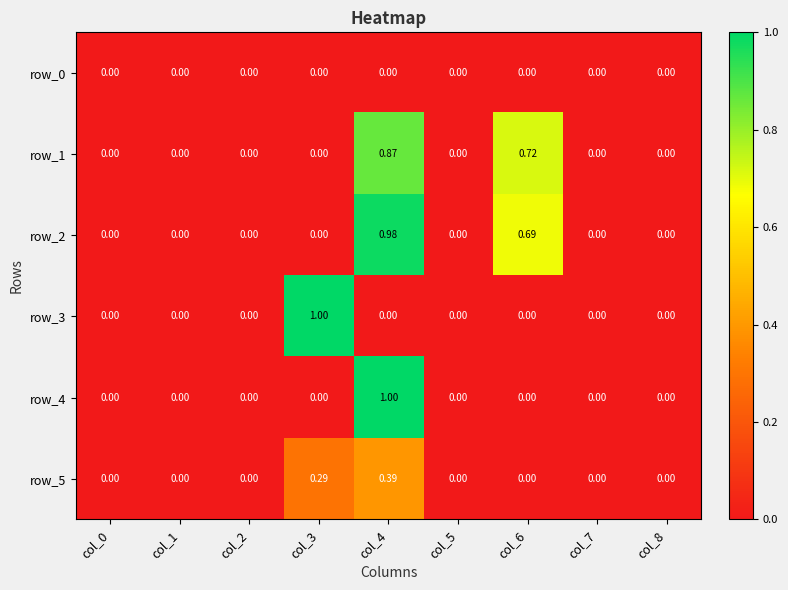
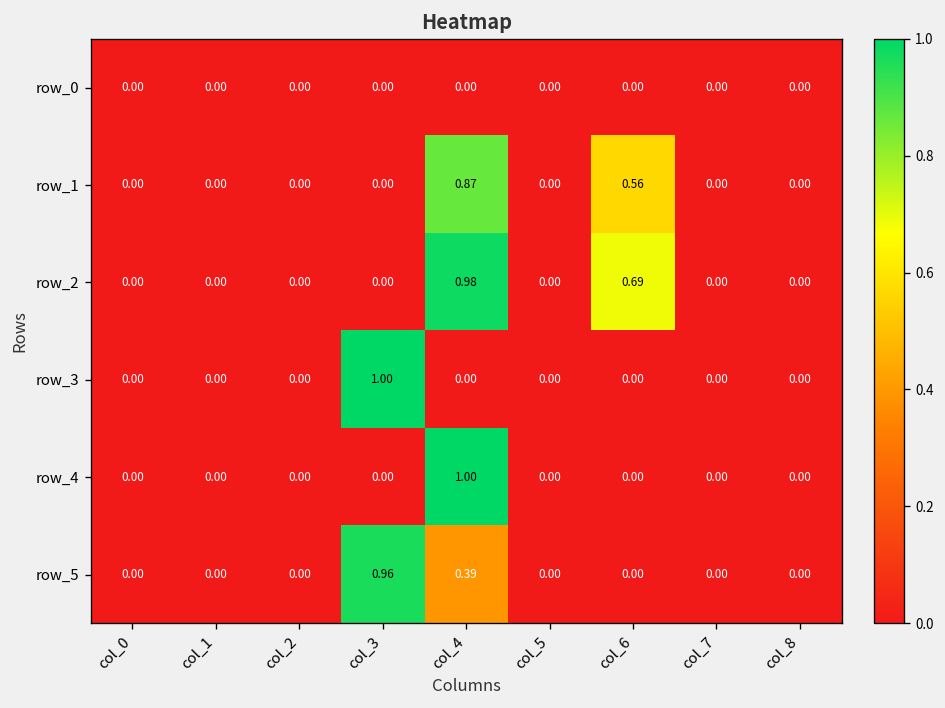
  {
    "row_0": {
      "col_0": 0.00,
      "col_1": 0.00,
      "col_2": 0.00,
      "col_3": 0.00,
      "col_4": 0.00,
      "col_5": 0.00,
      "col_6": 0.00,
      "col_7": 0.00,
      "col_8": 0.00
    },
    "row_1": {
      "col_0": 0.00,
      "col_1": 0.00,
      "col_2": 0.00,
      "col_3": 0.00,
      "col_4": 0.87,
      "col_5": 0.00,
-     "col_6": 0.72,
+     "col_6": 0.56,
      "col_7": 0.00,
      "col_8": 0.00
    },
    "row_2": {
      "col_0": 0.00,
      "col_1": 0.00,
      "col_2": 0.00,
      "col_3": 0.00,
      "col_4": 0.98,
      "col_5": 0.00,
      "col_6": 0.69,
      "col_7": 0.00,
      "col_8": 0.00
    },
    "row_3": {
      "col_0": 0.00,
      "col_1": 0.00,
      "col_2": 0.00,
      "col_3": 1.00,
      "col_4": 0.00,
      "col_5": 0.00,
      "col_6": 0.00,
      "col_7": 0.00,
      "col_8": 0.00
    },
    "row_4": {
      "col_0": 0.00,
      "col_1": 0.00,
      "col_2": 0.00,
      "col_3": 0.00,
      "col_4": 1.00,
      "col_5": 0.00,
      "col_6": 0.00,
      "col_7": 0.00,
      "col_8": 0.00
    },
    "row_5": {
      "col_0": 0.00,
      "col_1": 0.00,
      "col_2": 0.00,
-     "col_3": 0.29,
+     "col_3": 0.96,
      "col_4": 0.39,
      "col_5": 0.00,
      "col_6": 0.00,
      "col_7": 0.00,
      "col_8": 0.00
    }
  }
